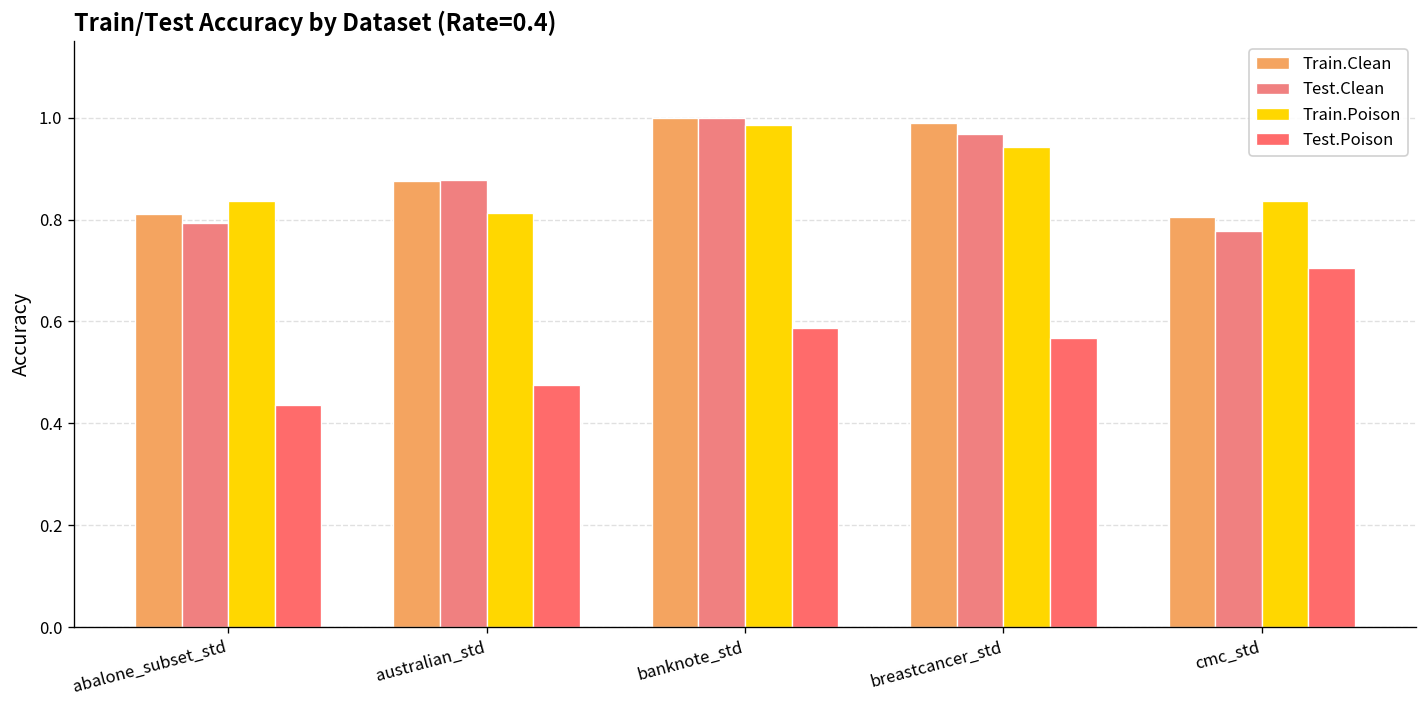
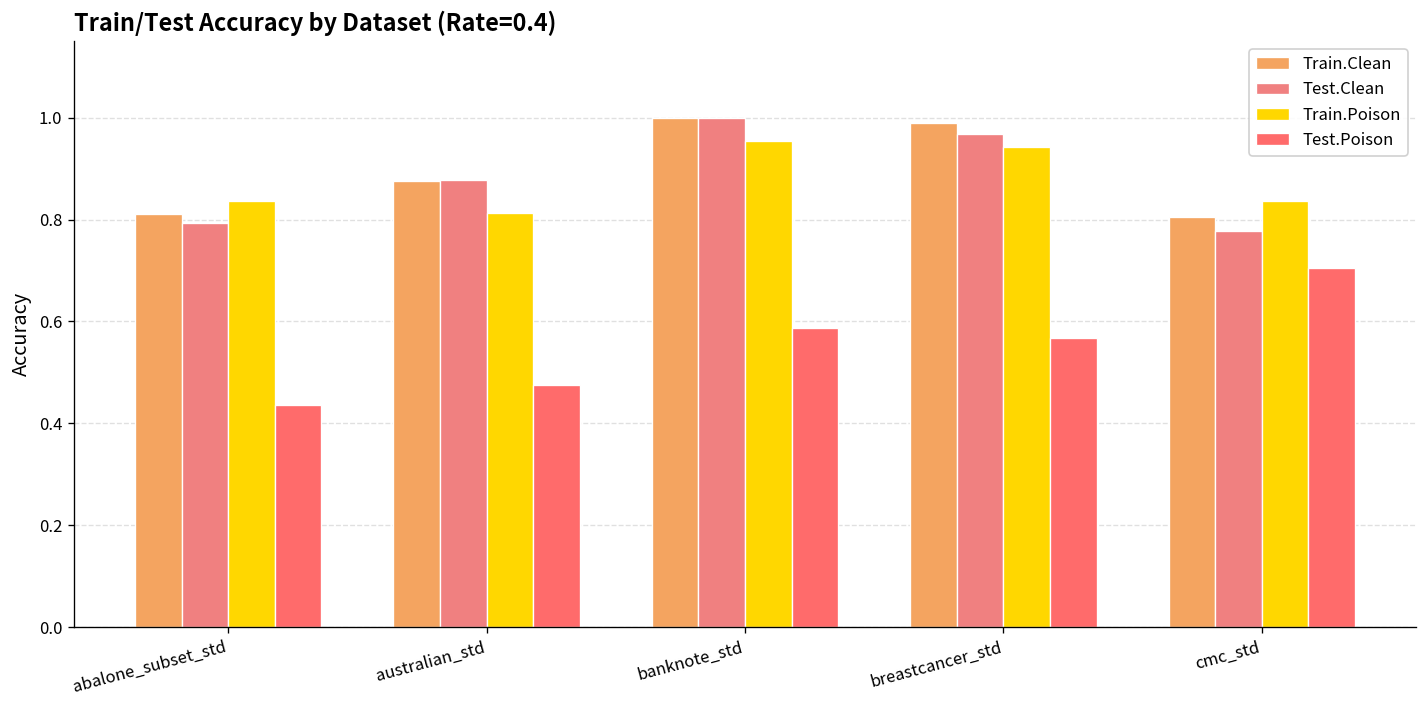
  {
    "Train.Poison": {
      "abalone_subset_std": 0.84,
      "australian_std": 0.81,
-     "banknote_std": 0.98,
+     "banknote_std": 0.95,
      "breastcancer_std": 0.94,
      "cmc_std": 0.84
    }
  }
